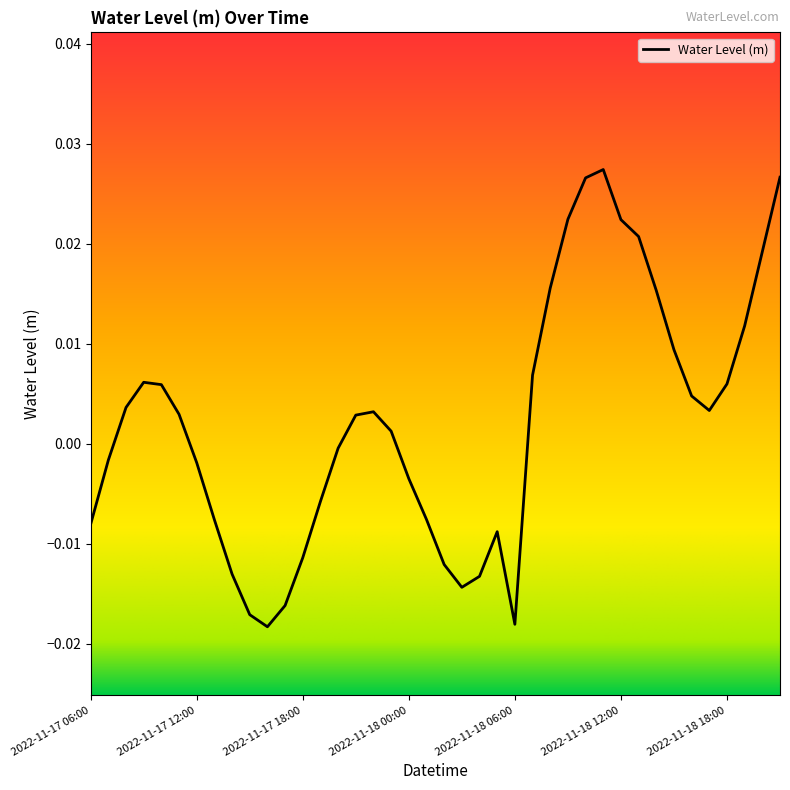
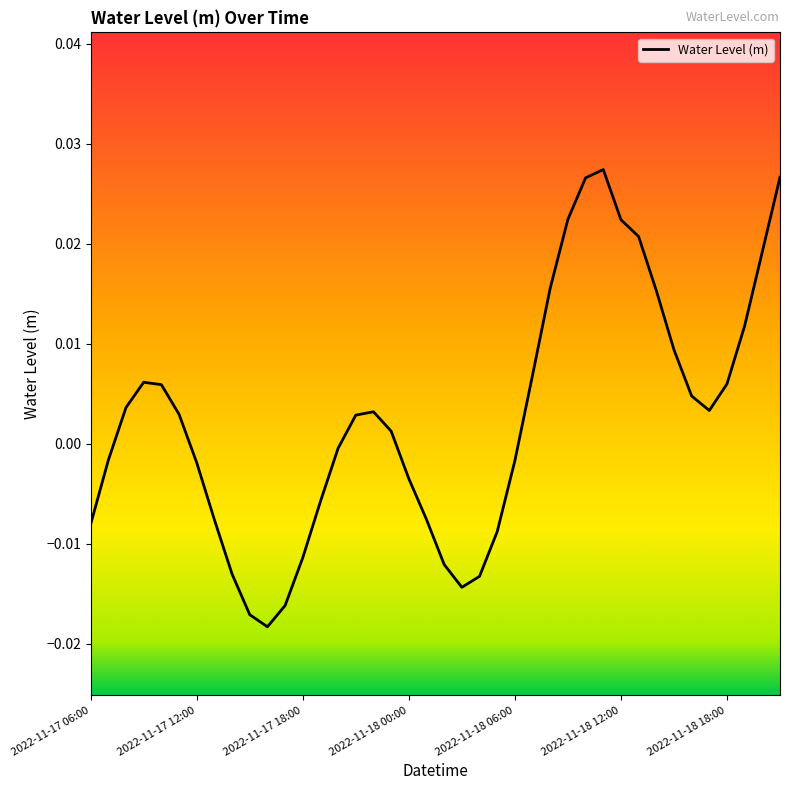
  {
    "2022-11-17 06:00": -0.008,
    "2022-11-17 12:00": -0.002,
    "2022-11-17 18:00": -0.011,
    "2022-11-18 00:00": -0.003,
-   "2022-11-18 06:00": -0.018,
+   "2022-11-18 06:00": -0.002,
    "2022-11-18 12:00": 0.022,
    "2022-11-18 18:00": 0.006
  }
